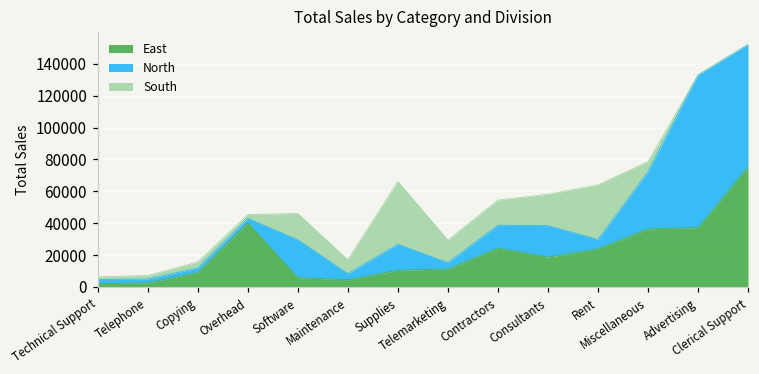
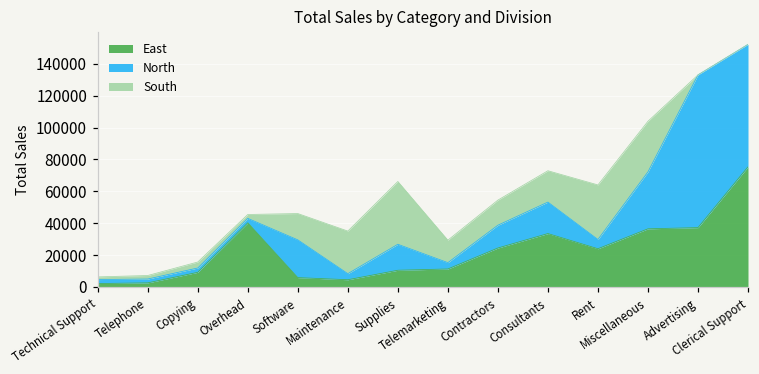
  {
    "East": {
      "Technical Support": 2000,
      "Telephone": 3000,
      "Copying": 9000,
      "Overhead": 40000,
      "Software": 6000,
      "Maintenance": 5000,
      "Supplies": 11000,
      "Telemarketing": 11000,
      "Contractors": 24000,
-     "Consultants": 19000,
+     "Consultants": 34000,
      "Rent": 24000,
      "Miscellaneous": 37000,
      "Advertising": 37000,
      "Clerical Support": 75000
    },
    "North": {
      "Telephone": 2000,
      "Copying": 3000,
      "Overhead": 3000,
      "Software": 24000,
      "Maintenance": 4000,
      "Supplies": 16000,
      "Telemarketing": 4000,
      "Contractors": 14000,
      "Consultants": 20000,
      "Rent": 6000,
      "Miscellaneous": 36000
    },
    "South": {
      "Telephone": 2000,
      "Copying": 4000,
      "Overhead": 2000,
      "Software": 17000,
-     "Maintenance": 9000,
+     "Maintenance": 27000,
      "Supplies": 39000,
      "Telemarketing": 14000,
      "Contractors": 16000,
      "Consultants": 20000,
      "Rent": 34000,
-     "Miscellaneous": 6000
+     "Miscellaneous": 32000
    }
  }
